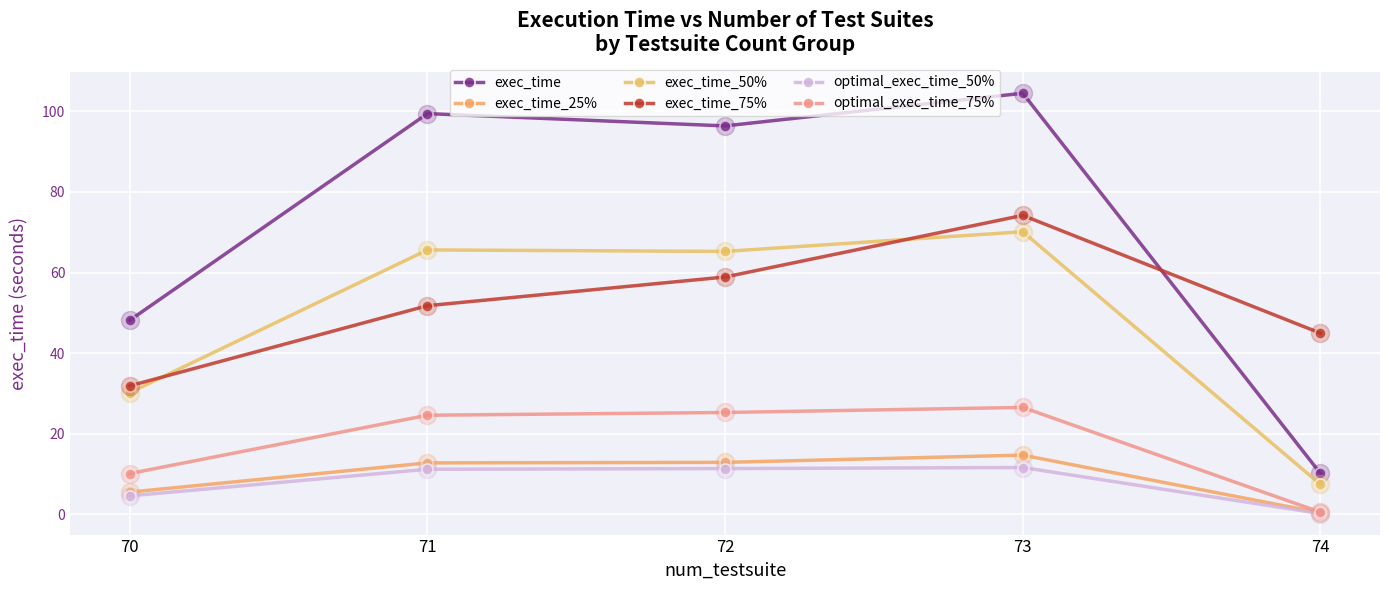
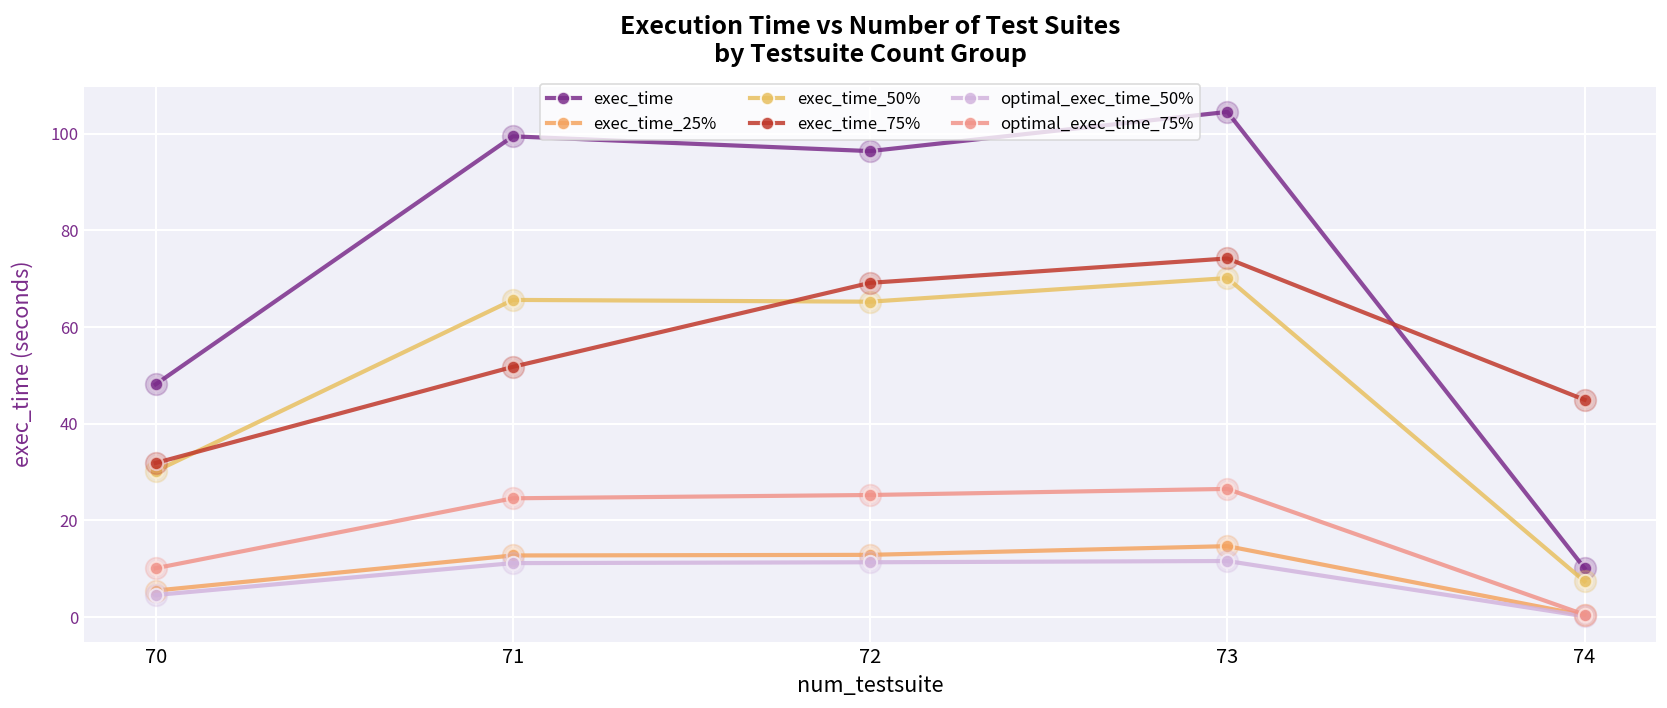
  {
    "exec_time": {
      "70": 48,
      "71": 99,
      "72": 96,
      "73": 105,
      "74": 10
    },
    "exec_time_75%": {
      "70": 32,
      "71": 52,
-     "72": 59,
+     "72": 69,
      "73": 74,
      "74": 45
    },
    "optimal_exec_time_50%": {
      "70": 5,
      "71": 11,
      "72": 11,
      "73": 12
    }
  }
